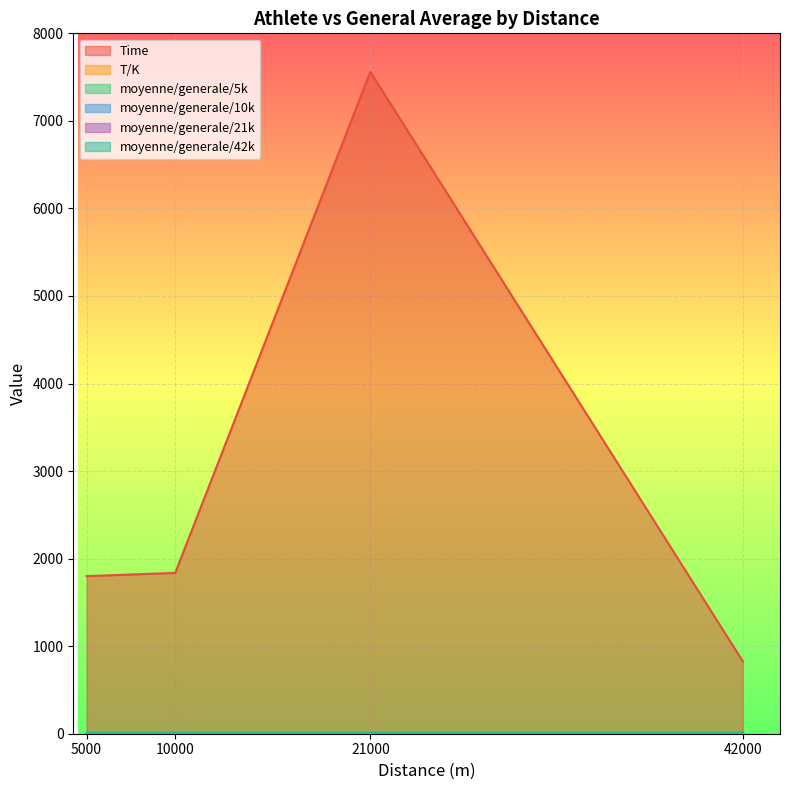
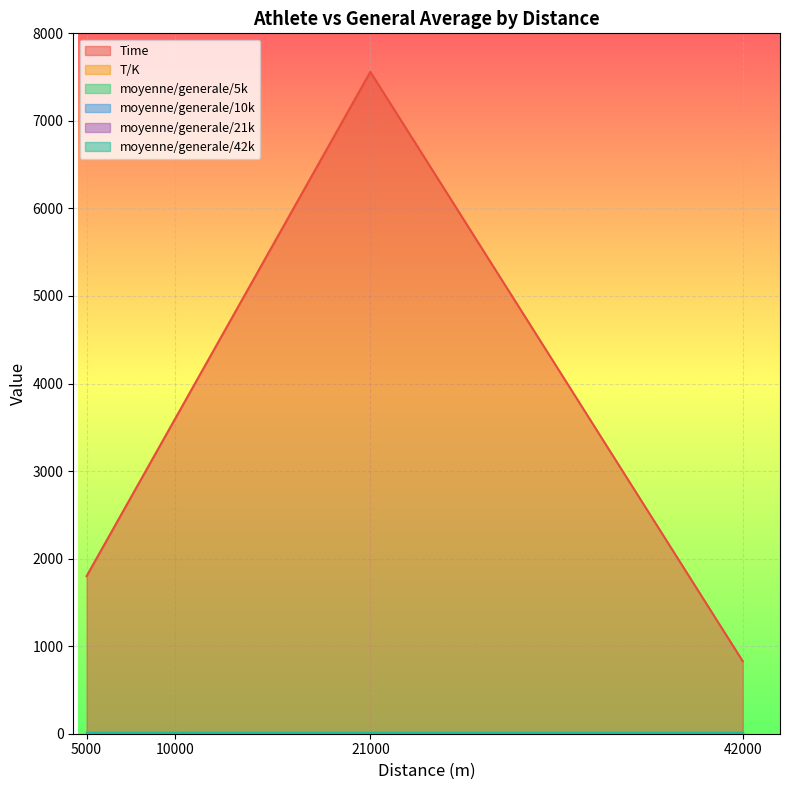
  {
    "Time": {
      "5000": 1800,
-     "10000": 1800,
+     "10000": 3600,
      "21000": 7600,
      "42000": 800
    }
  }
